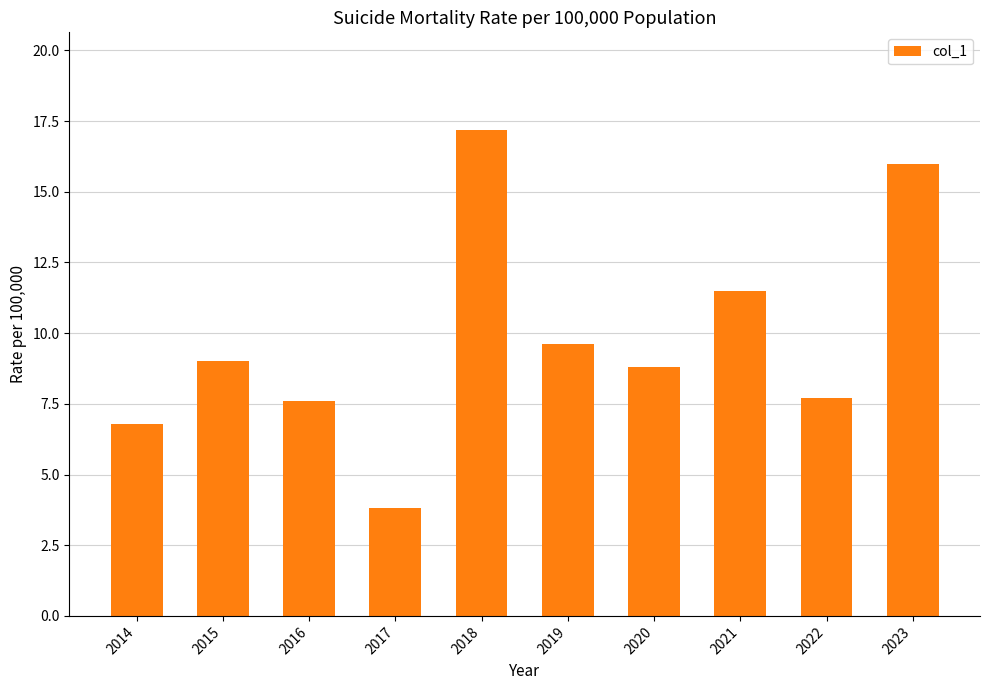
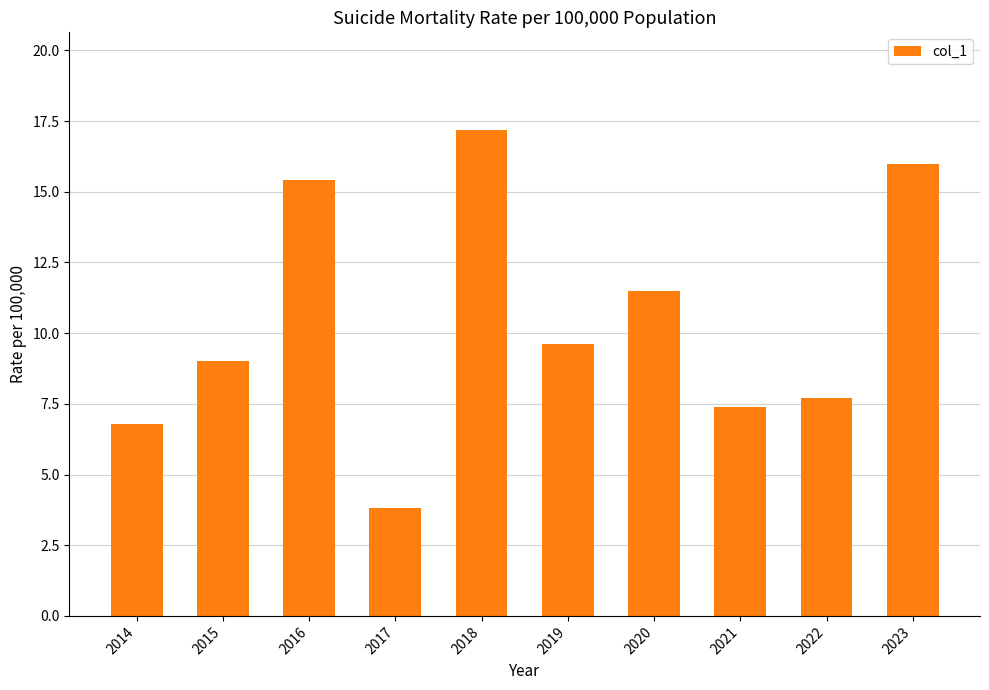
  {
    "2014": 6.8,
    "2015": 9.0,
-   "2016": 7.6,
+   "2016": 15.4,
    "2017": 3.8,
    "2018": 17.2,
    "2019": 9.6,
-   "2020": 8.8,
-   "2021": 11.5,
+   "2020": 11.5,
+   "2021": 7.4,
    "2022": 7.7,
    "2023": 16.0
  }
